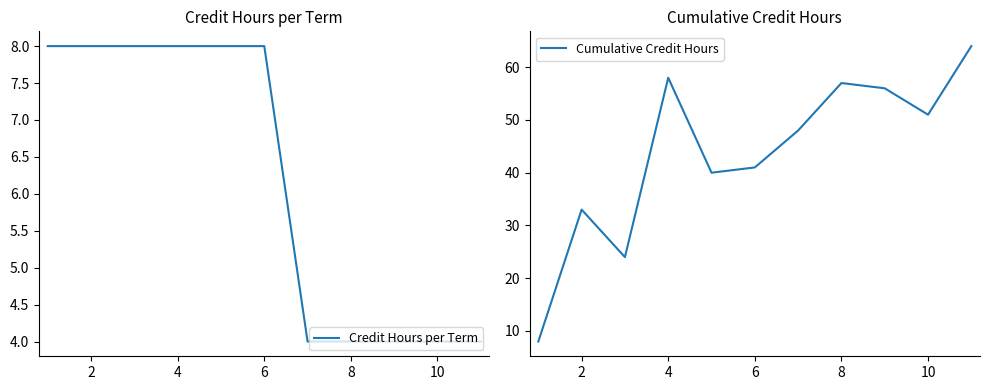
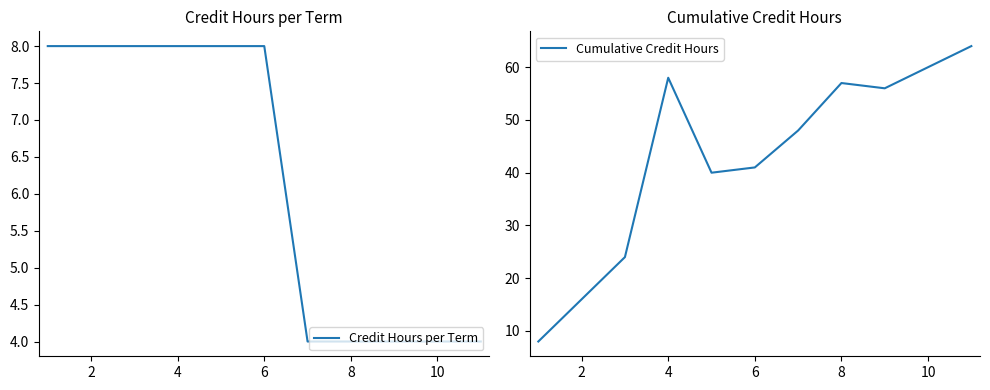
  {
    "Credit Hours per Term": {
      "2": 8.0,
      "4": 8.0,
      "6": 8.0
    },
    "Cumulative Credit Hours": {
-     "2": 33,
+     "2": 16,
      "4": 58,
      "6": 41,
      "8": 57,
-     "10": 51
+     "10": 60
    }
  }
